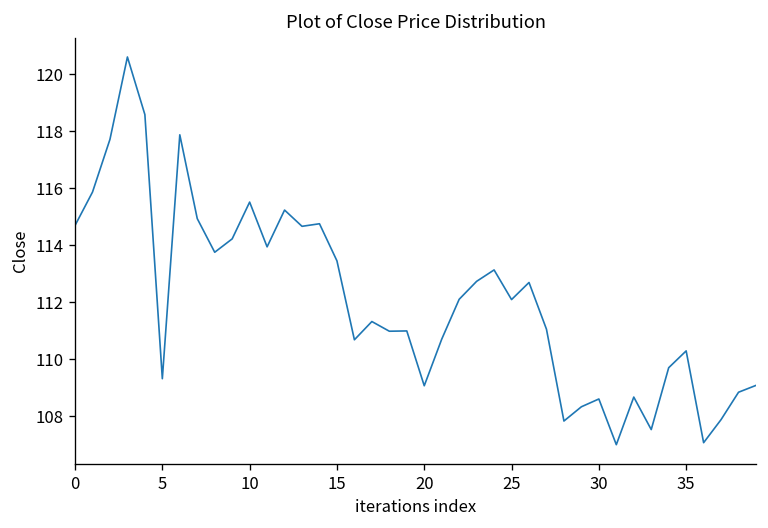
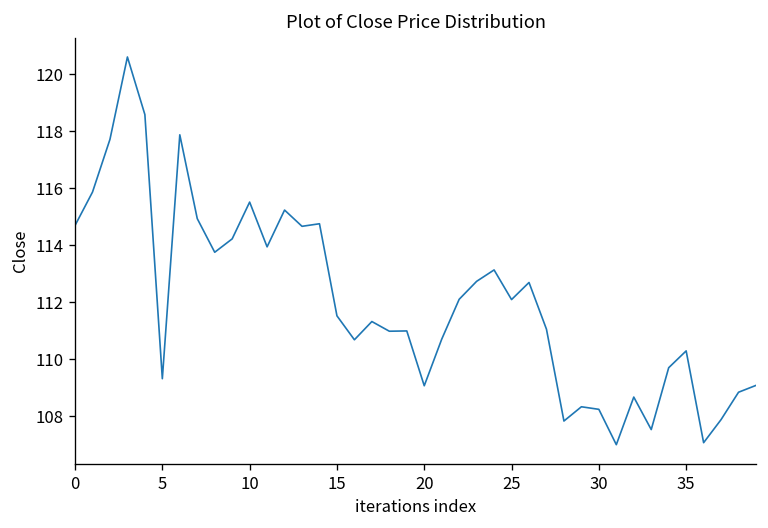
  {
    "0": 114.7,
    "5": 109.3,
    "10": 115.5,
-   "15": 113.4,
+   "15": 111.5,
    "20": 109.1,
    "25": 112.1,
-   "30": 108.6,
+   "30": 108.2,
    "35": 110.3
  }
